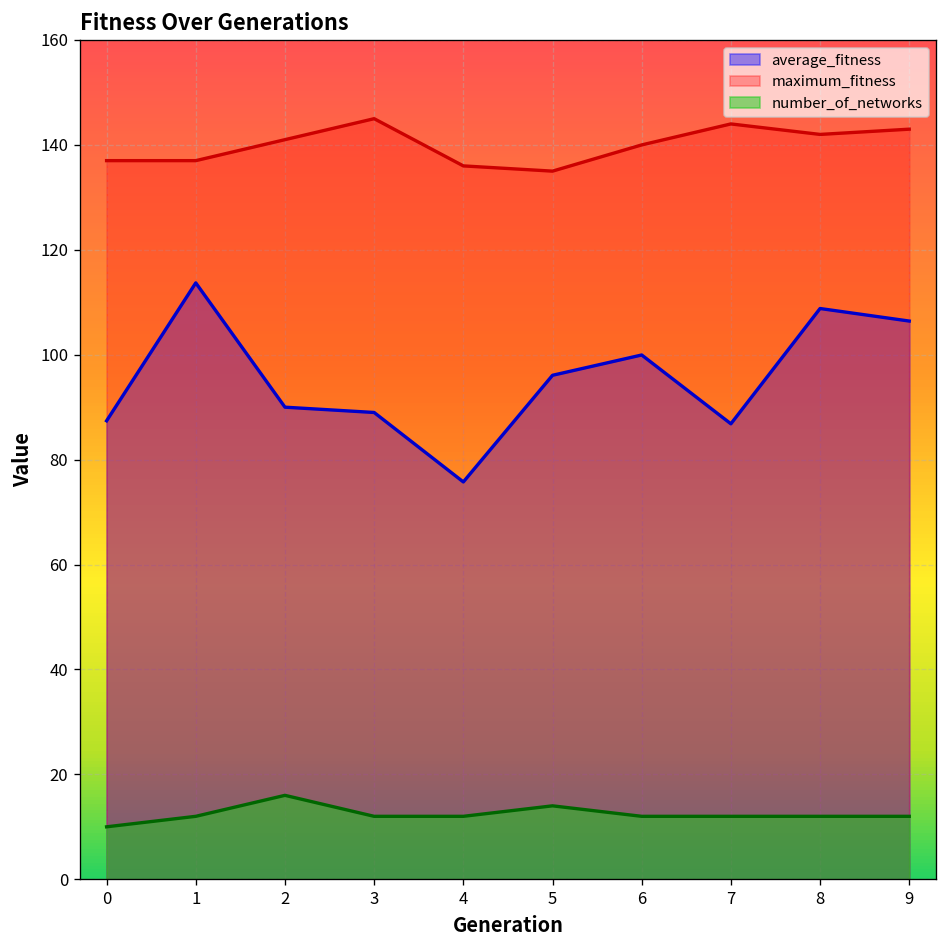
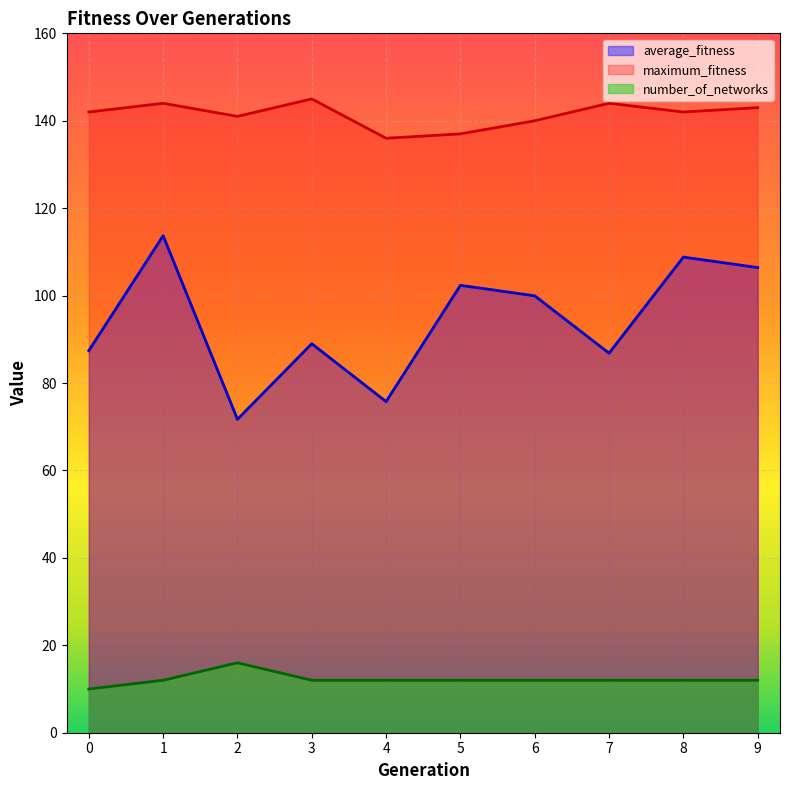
  {
    "average_fitness": {
      "0": 87,
      "1": 114,
-     "2": 90,
+     "2": 72,
      "3": 89,
      "4": 76,
-     "5": 96,
+     "5": 102,
      "6": 100,
      "7": 87,
      "8": 109,
      "9": 106
    },
    "maximum_fitness": {
-     "0": 137,
-     "1": 137,
+     "0": 142,
+     "1": 144,
      "2": 141,
      "3": 145,
      "4": 136,
-     "5": 135,
+     "5": 137,
      "6": 140,
      "7": 144,
      "8": 142,
      "9": 143
    },
    "number_of_networks": {
      "0": 10,
      "1": 12,
      "2": 16,
      "3": 12,
      "4": 12,
-     "5": 14,
+     "5": 12,
      "6": 12,
      "7": 12,
      "8": 12,
      "9": 12
    }
  }
